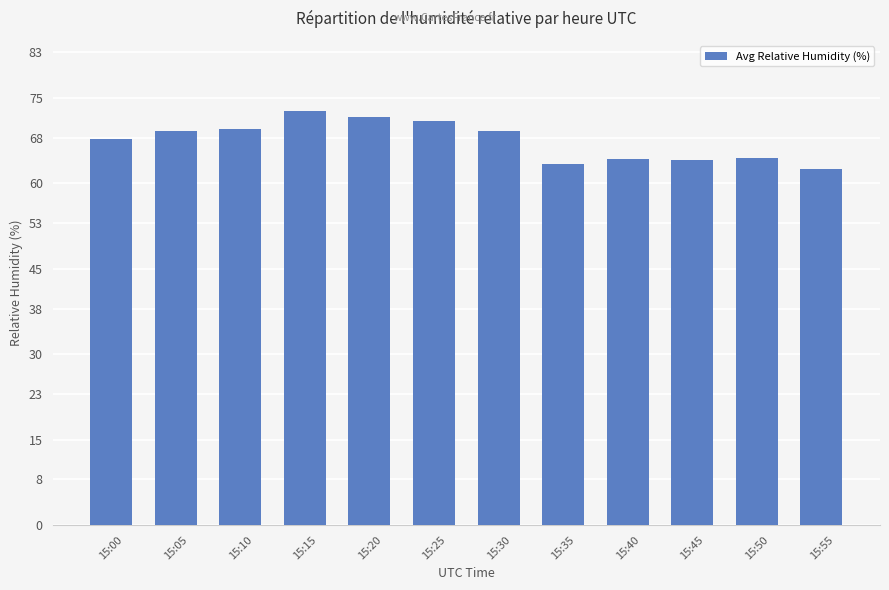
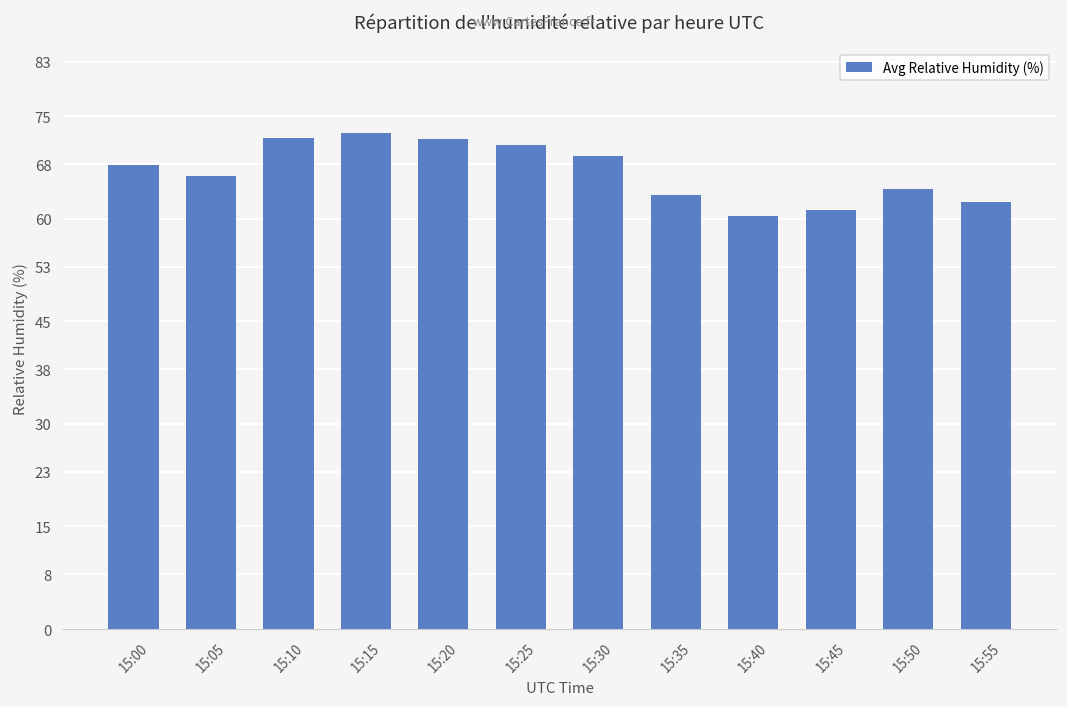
  {
    "15:00": 68,
-   "15:05": 69,
-   "15:10": 69,
+   "15:05": 66,
+   "15:10": 72,
    "15:15": 73,
    "15:20": 72,
    "15:25": 71,
    "15:30": 69,
    "15:35": 63,
-   "15:40": 64,
-   "15:45": 64,
+   "15:40": 60,
+   "15:45": 61,
    "15:50": 64,
    "15:55": 63
  }
